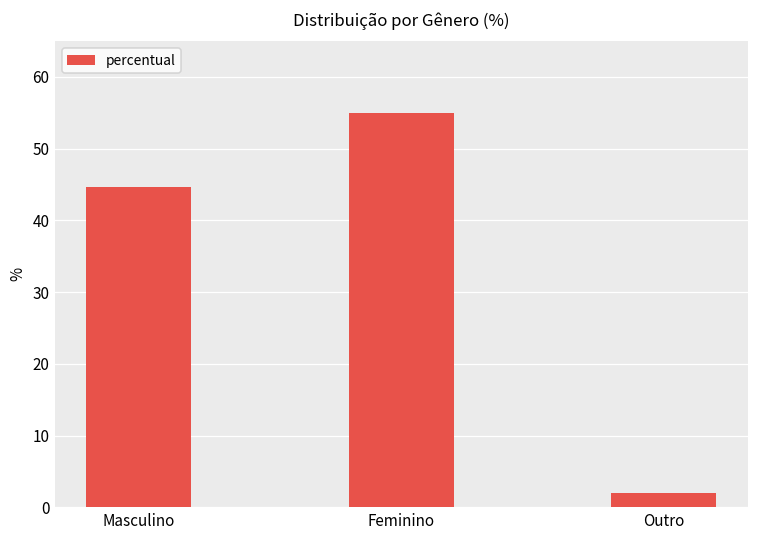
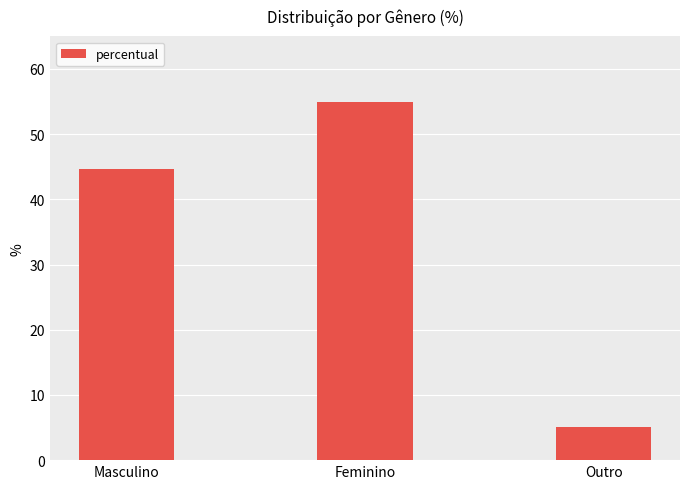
  {
    "Masculino": 45,
    "Feminino": 55,
-   "Outro": 2
+   "Outro": 5
  }
